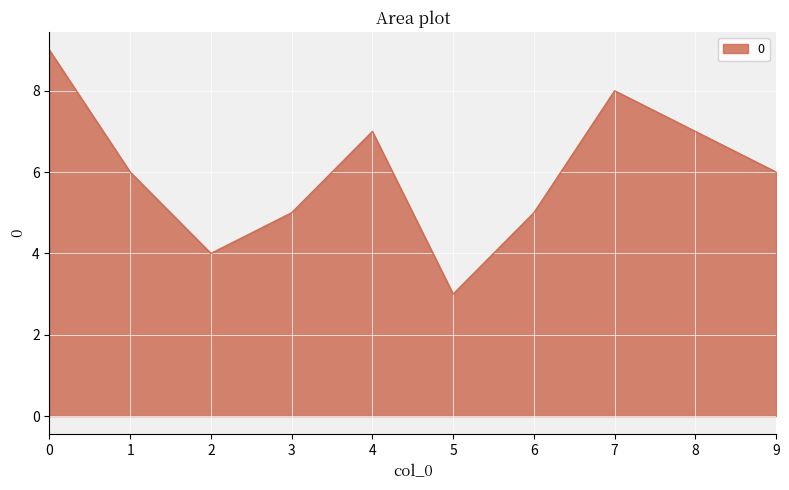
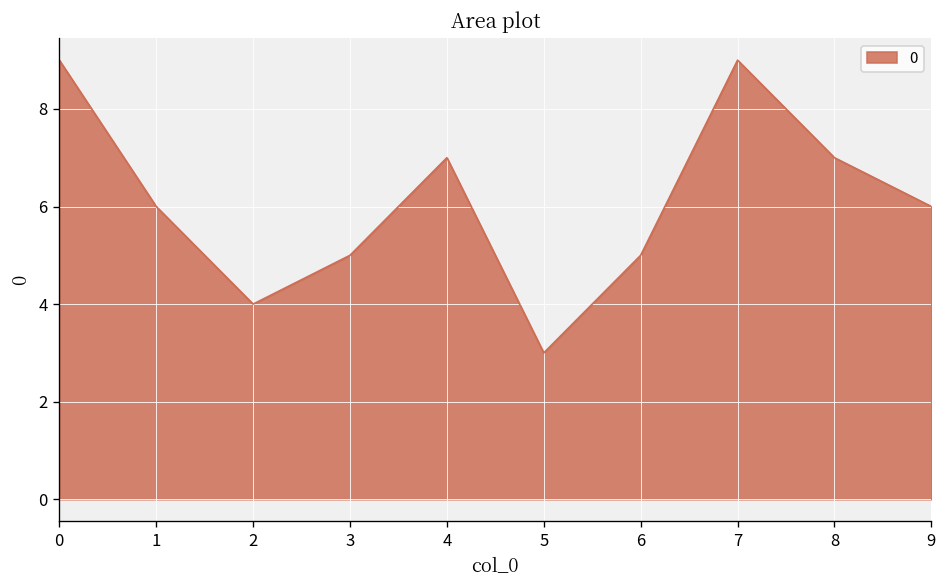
  {
    "0": 9,
    "1": 6,
    "2": 4,
    "3": 5,
    "4": 7,
    "5": 3,
    "6": 5,
-   "7": 8,
+   "7": 9,
    "8": 7,
    "9": 6
  }
